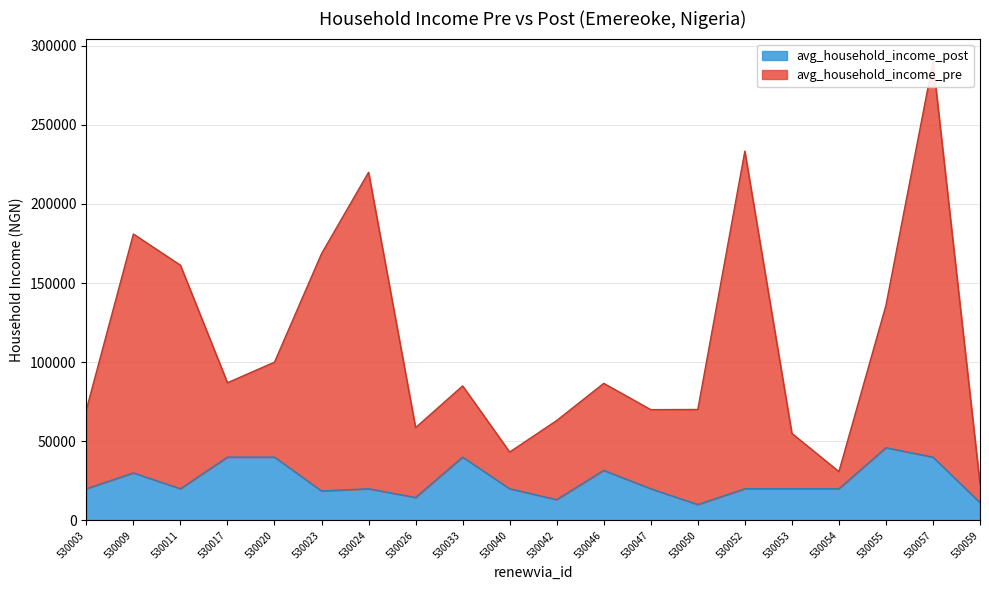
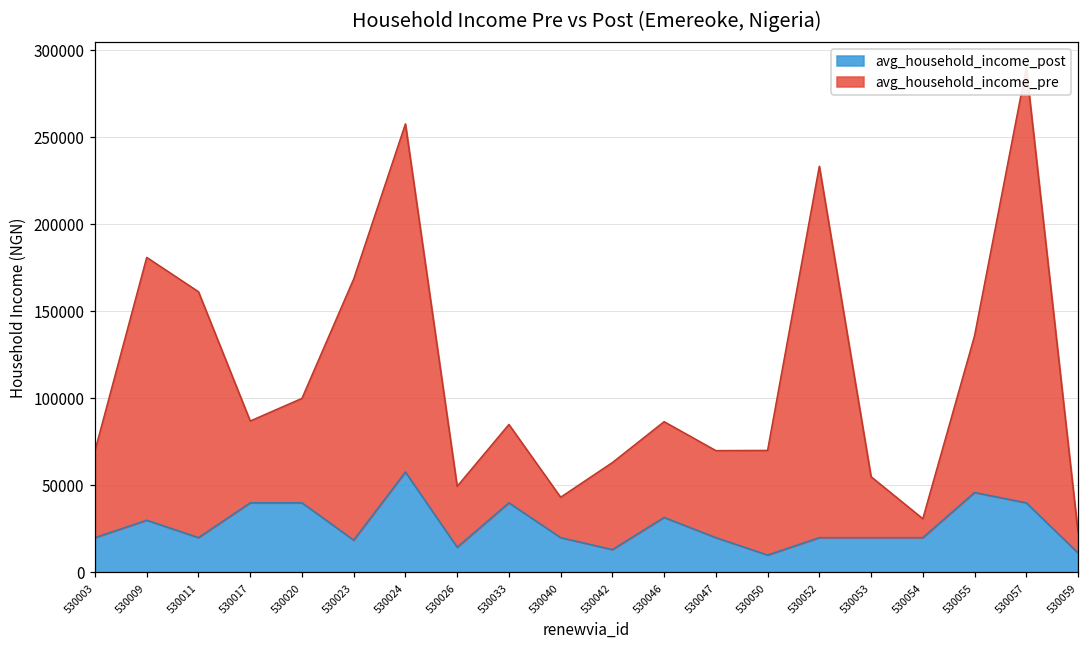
  {
    "avg_household_income_post": {
      "530003": 20000,
      "530009": 30000,
      "530011": 20000,
      "530017": 40000,
      "530020": 40000,
      "530023": 19000,
-     "530024": 20000,
+     "530024": 58000,
      "530026": 14000,
      "530033": 40000,
      "530040": 20000,
      "530042": 13000,
      "530046": 32000,
      "530047": 20000,
      "530050": 10000,
      "530052": 20000,
      "530053": 20000,
      "530054": 20000,
      "530055": 46000,
      "530057": 40000,
      "530059": 11000
    },
    "avg_household_income_pre": {
      "530003": 50000,
      "530009": 151000,
      "530011": 141000,
      "530017": 47000,
      "530020": 60000,
      "530023": 150000,
      "530024": 200000,
-     "530026": 44000,
+     "530026": 35000,
      "530033": 45000,
      "530040": 23000,
      "530042": 50000,
      "530046": 55000,
      "530047": 50000,
      "530050": 60000,
      "530052": 213000,
      "530053": 35000,
      "530054": 11000,
      "530055": 90000,
      "530059": 12000
    }
  }
